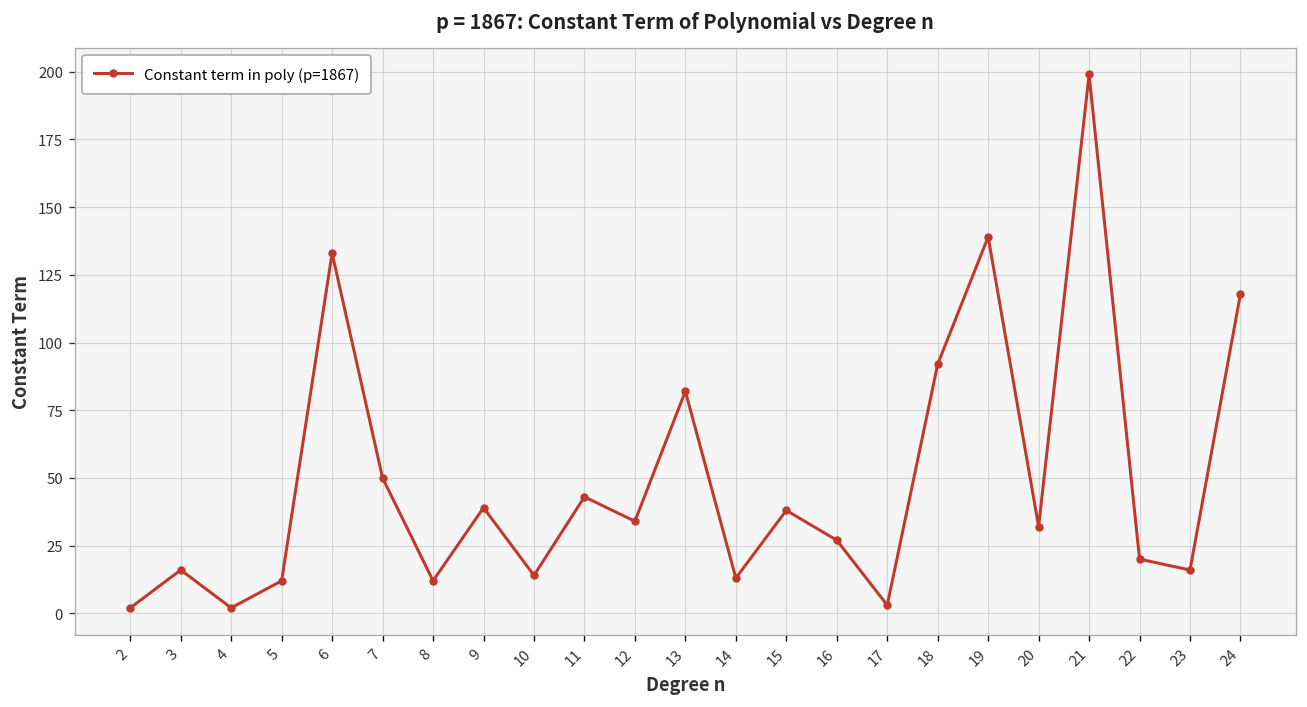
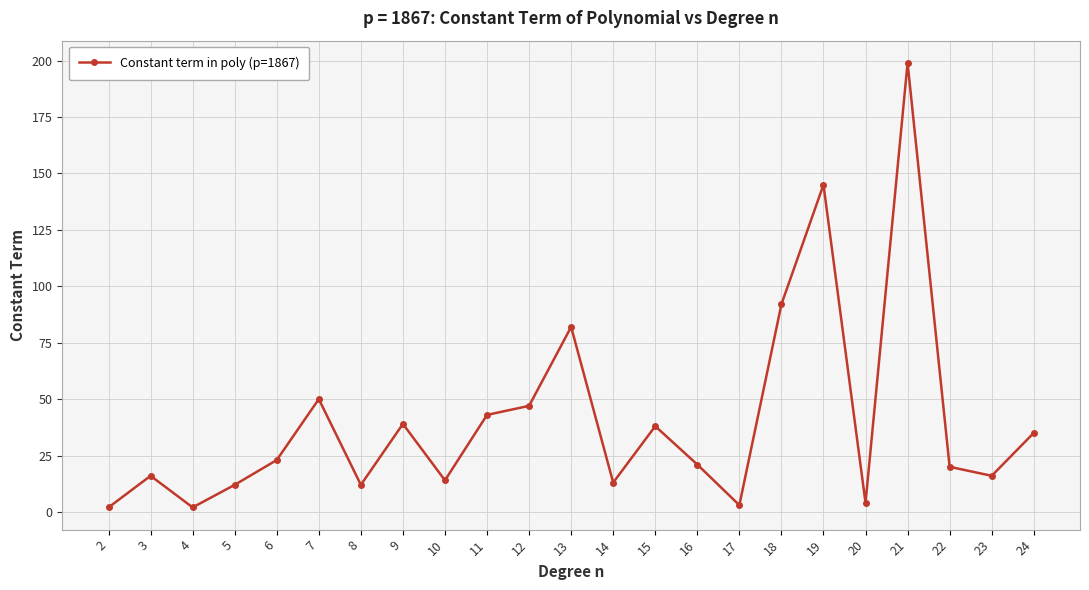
  {
    "2": 2,
    "3": 16,
    "4": 2,
    "5": 12,
-   "6": 133,
+   "6": 23,
    "7": 50,
    "8": 12,
    "9": 39,
    "10": 14,
    "11": 43,
-   "12": 34,
+   "12": 47,
    "13": 82,
    "14": 13,
    "15": 38,
-   "16": 27,
+   "16": 21,
    "17": 3,
    "18": 92,
-   "19": 139,
-   "20": 32,
+   "19": 145,
+   "20": 4,
    "21": 199,
    "22": 20,
    "23": 16,
-   "24": 118
+   "24": 35
  }
